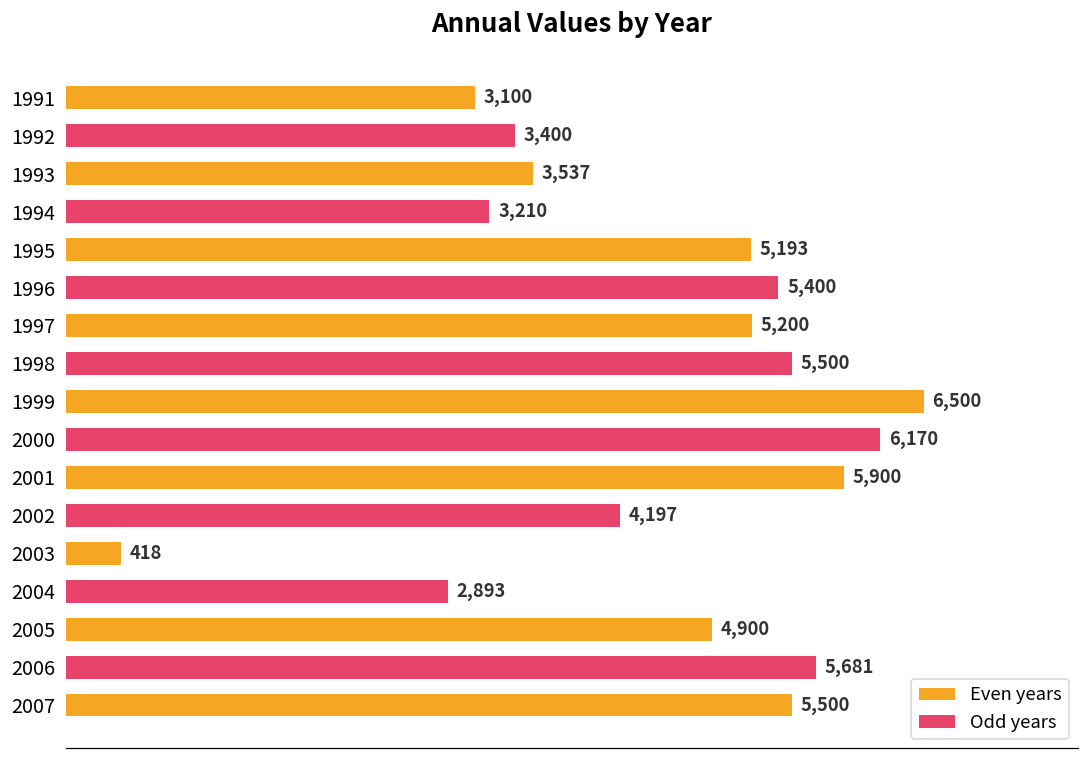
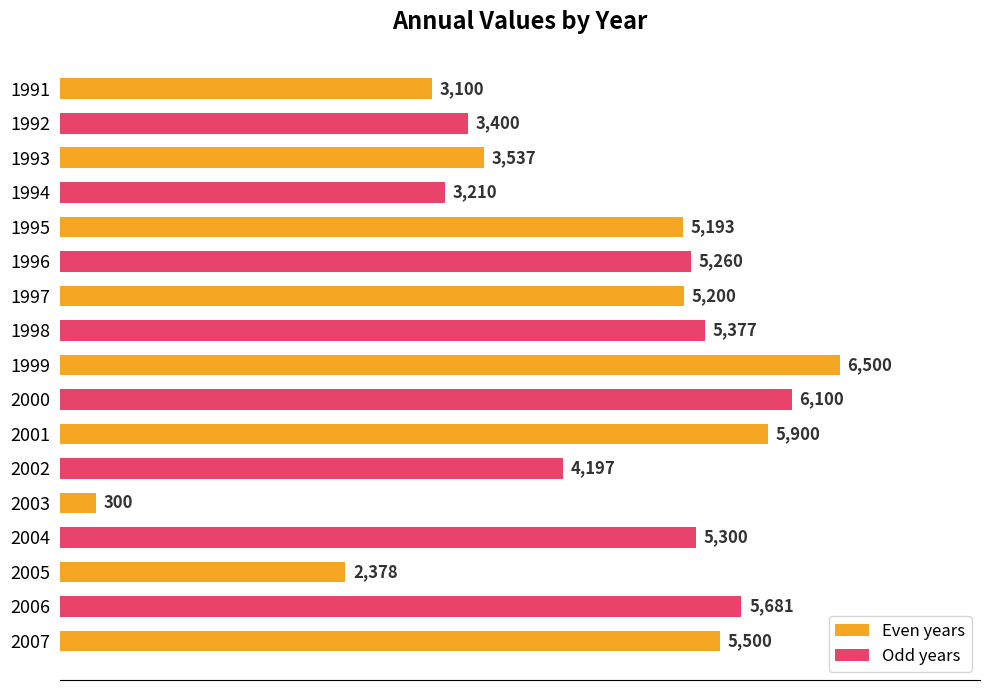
  {
    "Even years": {
      "1991": "3,100",
      "1993": "3,537",
      "1995": "5,193",
      "1997": "5,200",
      "1999": "6,500",
      "2001": "5,900",
-     "2003": "418",
-     "2005": "4,900",
+     "2003": "300",
+     "2005": "2,378",
      "2007": "5,500"
    },
    "Odd years": {
      "1992": "3,400",
      "1994": "3,210",
-     "1996": "5,400",
-     "1998": "5,500",
-     "2000": "6,170",
+     "1996": "5,260",
+     "1998": "5,377",
+     "2000": "6,100",
      "2002": "4,197",
-     "2004": "2,893",
+     "2004": "5,300",
      "2006": "5,681"
    }
  }
